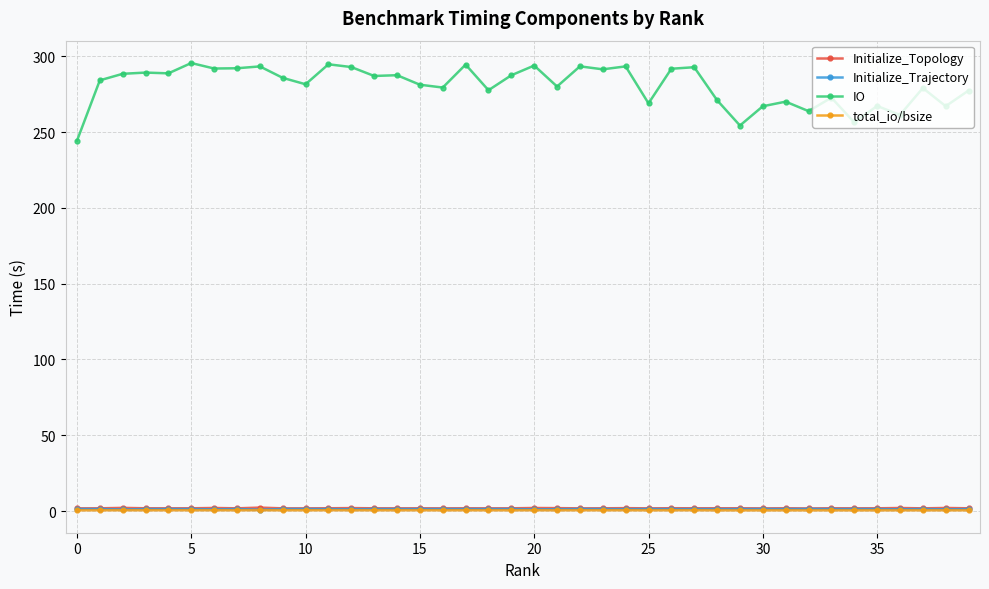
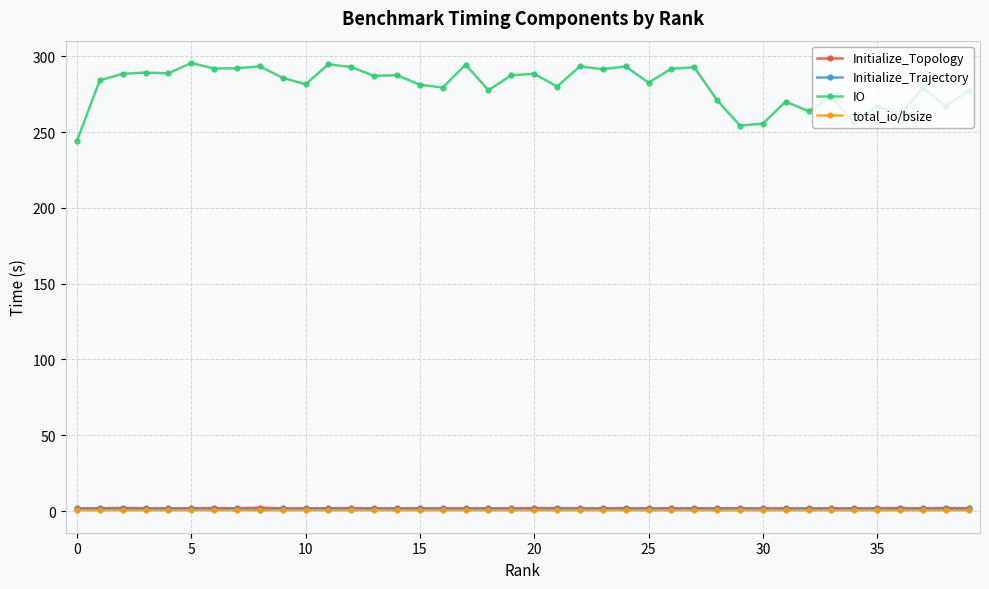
  {
    "IO": {
      "0": 244,
      "5": 296,
      "10": 282,
      "15": 281,
-     "20": 294,
-     "25": 269,
-     "30": 267
+     "20": 288,
+     "25": 283,
+     "30": 256
    }
  }
